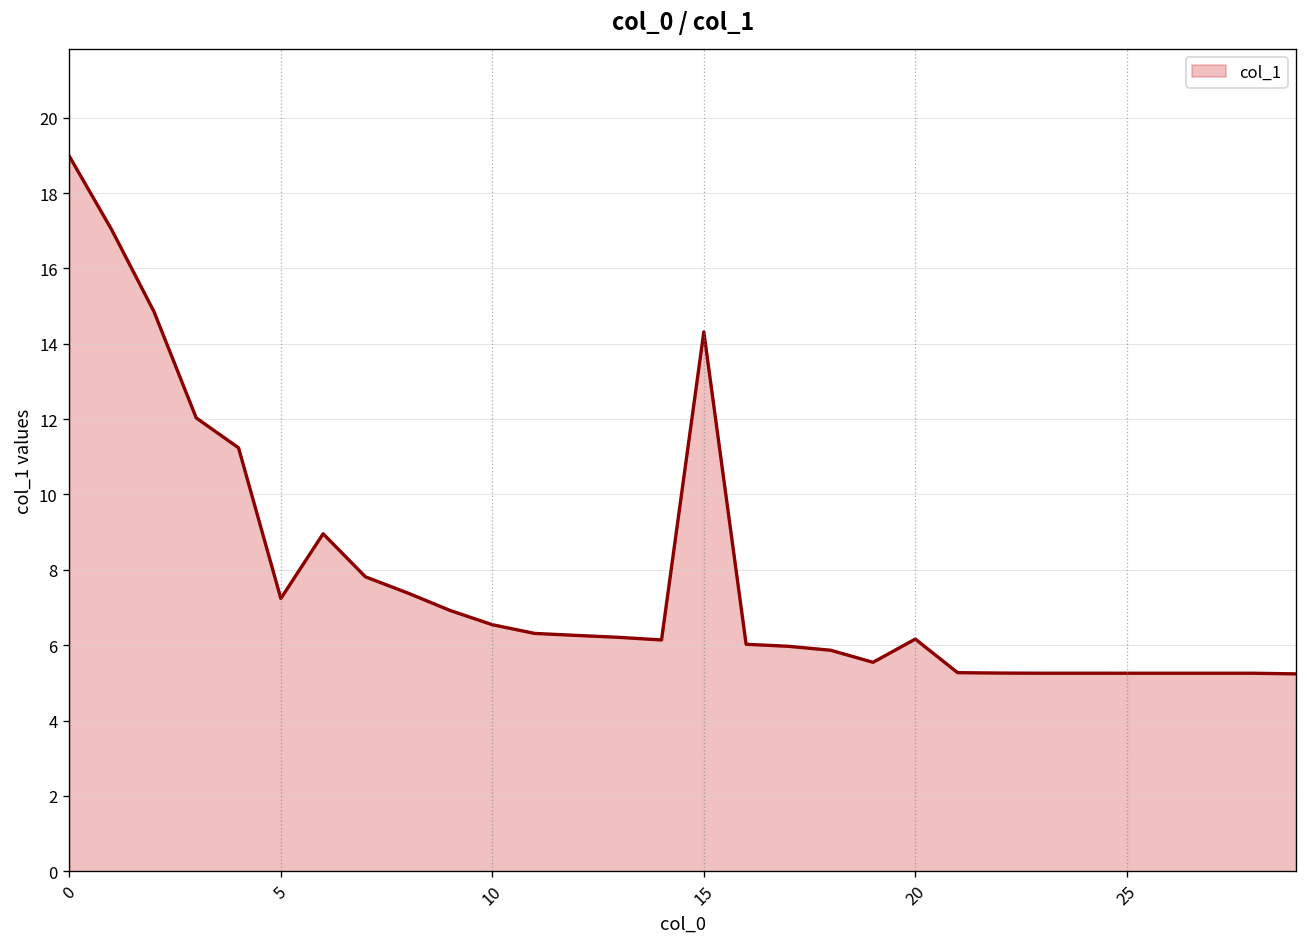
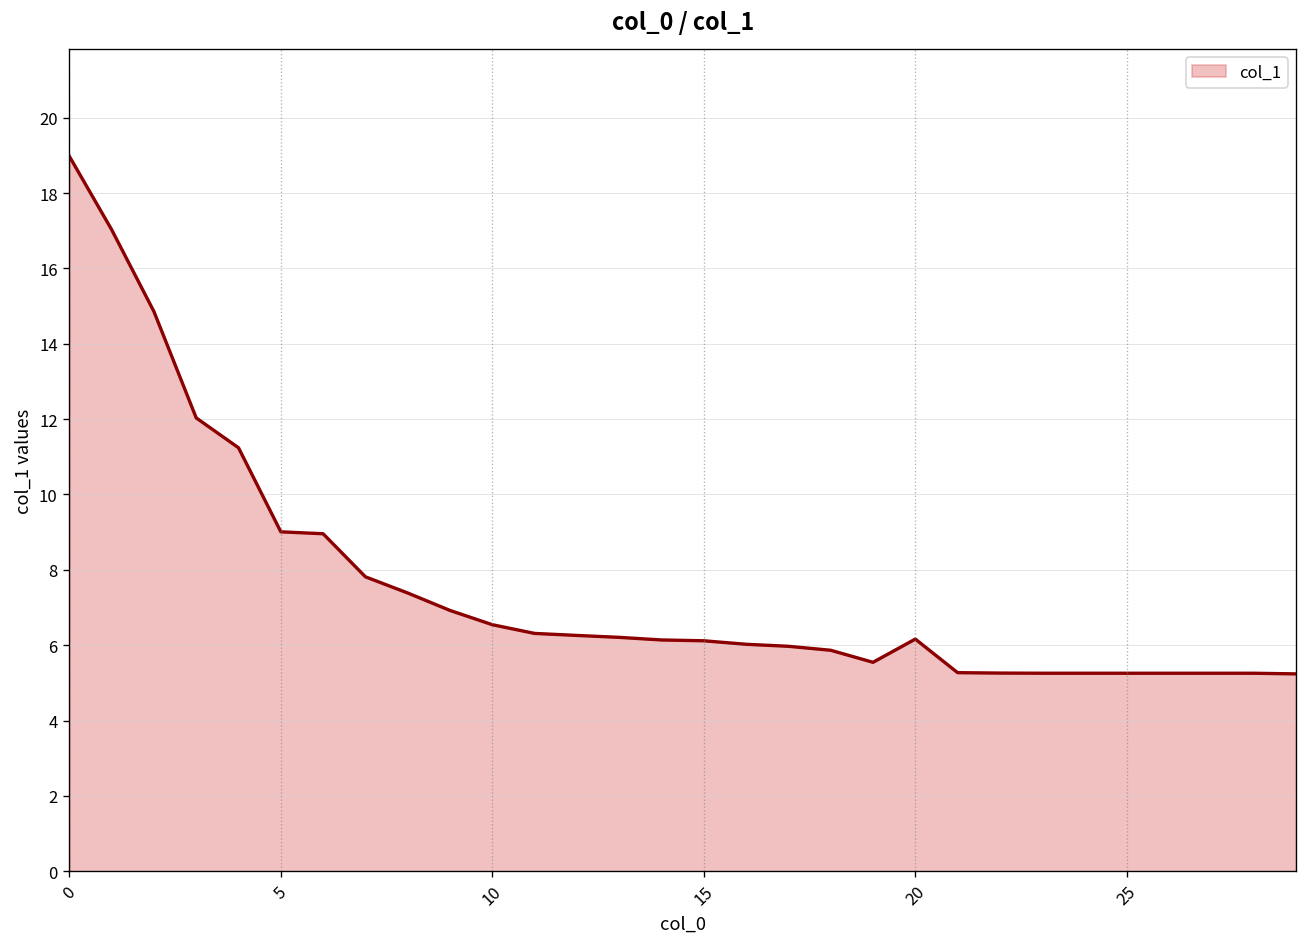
  {
    "0": 19.0,
-   "5": 7.2,
+   "5": 9.0,
    "10": 6.5,
-   "15": 14.3,
+   "15": 6.1,
    "20": 6.2,
    "25": 5.3
  }
